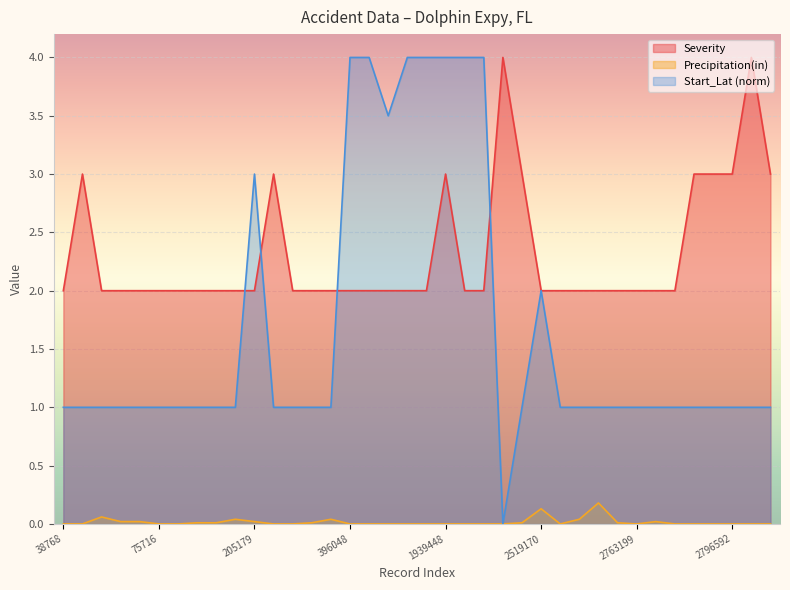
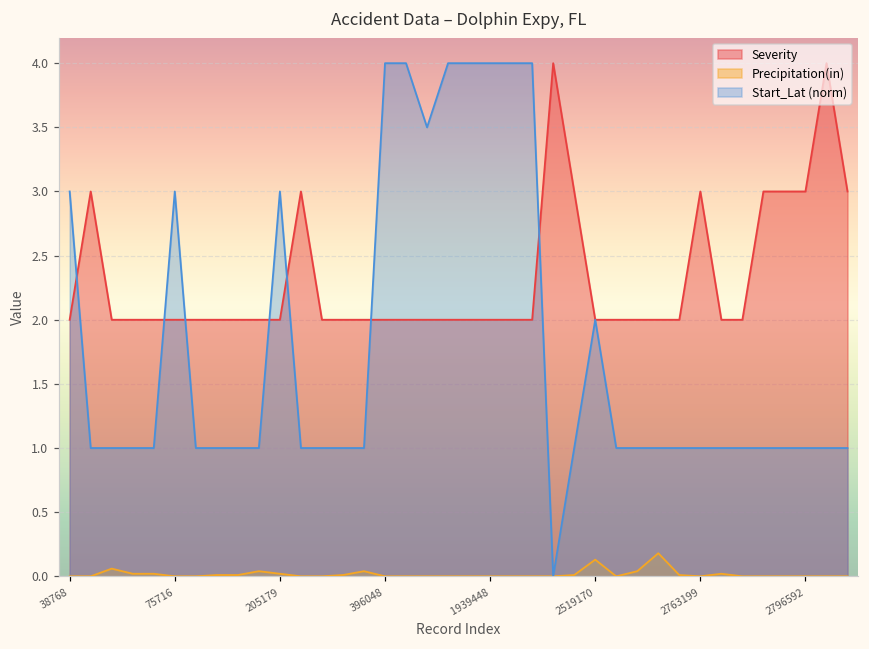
  {
    "Severity": {
      "38768": 2,
      "75716": 2,
      "205179": 2,
      "396048": 2,
-     "1939448": 3,
-     "2763199": 2,
+     "1939448": 2,
+     "2763199": 3,
      "2796592": 3
    },
    "Precipitation(in)": {
      "38768": 0.00,
      "75716": 0.00,
      "205179": 0.02,
      "396048": 0.00,
      "1939448": 0.00,
      "2519170": 0.13,
      "2763199": 0.00,
      "2796592": 0.00
    },
    "Start_Lat (norm)": {
-     "38768": 1.00,
-     "75716": 1.00,
+     "38768": 3.00,
+     "75716": 3.00,
      "205179": 3.00,
      "396048": 4.00,
      "1939448": 4.00,
      "2763199": 1.00,
      "2796592": 1.00
    }
  }
